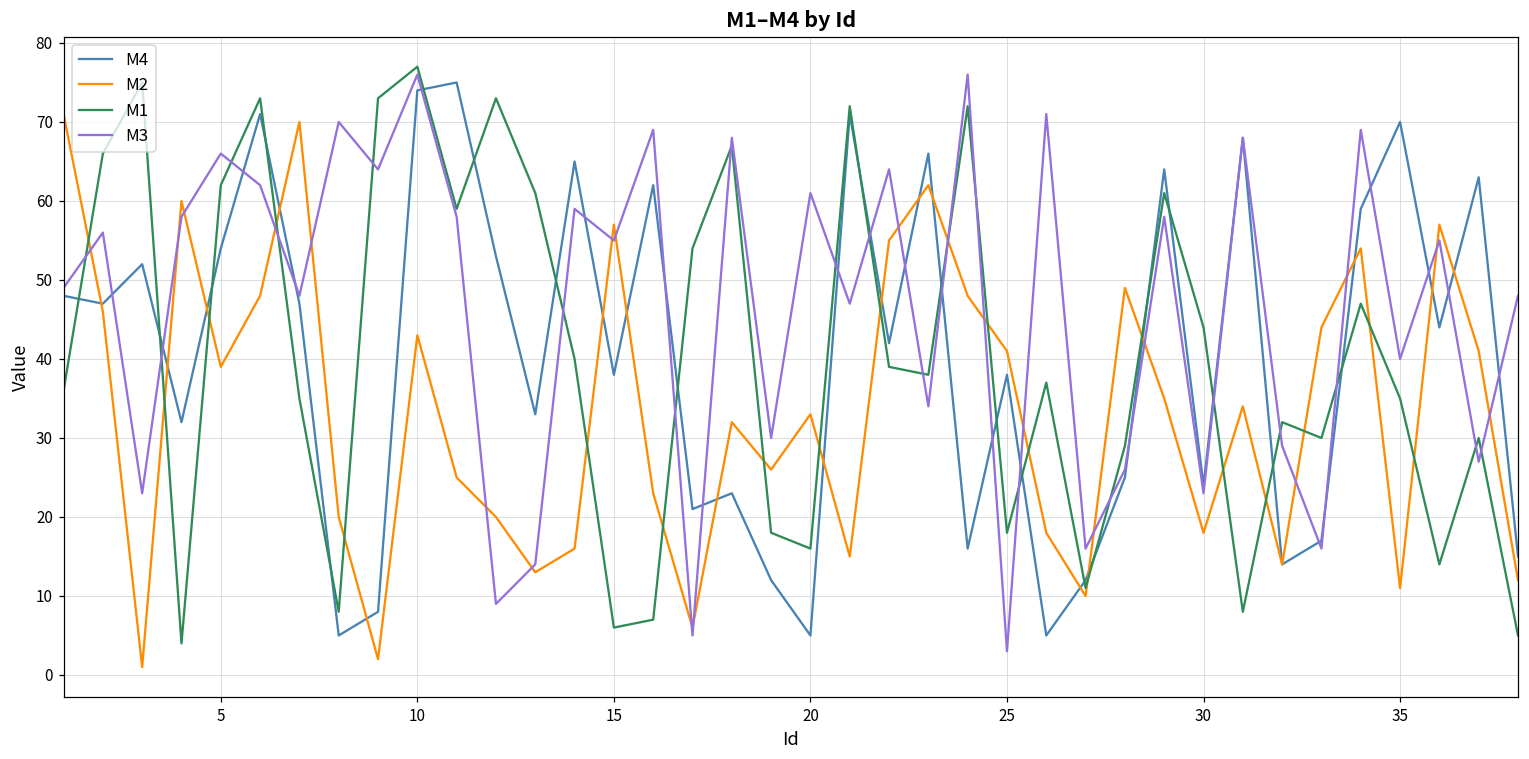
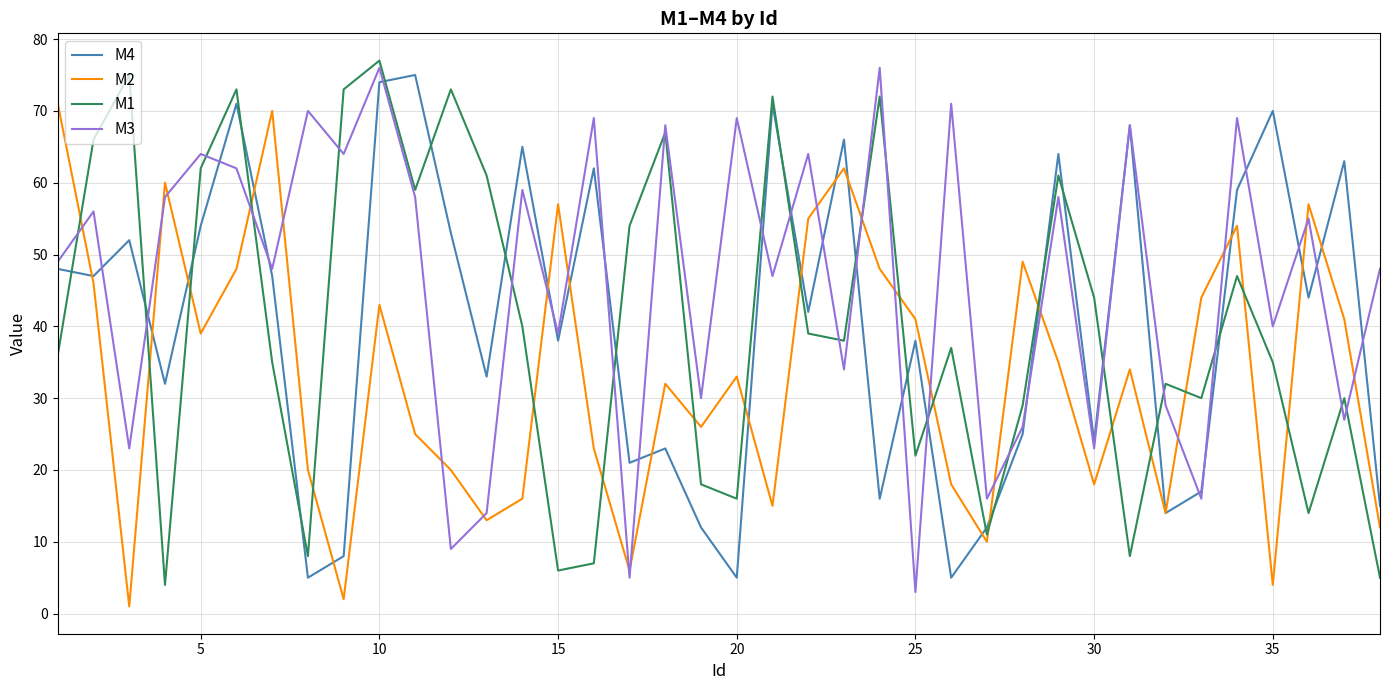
  {
    "M4": {
      "5": 54,
      "10": 74,
      "15": 38,
      "20": 5,
      "25": 38,
      "30": 24,
      "35": 70
    },
    "M2": {
      "5": 39,
      "10": 43,
      "15": 57,
      "20": 33,
      "25": 41,
      "30": 18,
-     "35": 11
+     "35": 4
    },
    "M1": {
      "5": 62,
      "10": 77,
      "15": 6,
      "20": 16,
-     "25": 18,
+     "25": 22,
      "30": 44,
      "35": 35
    },
    "M3": {
-     "5": 66,
+     "5": 64,
      "10": 76,
-     "15": 55,
-     "20": 61,
+     "15": 39,
+     "20": 69,
      "25": 3,
      "30": 23,
      "35": 40
    }
  }
